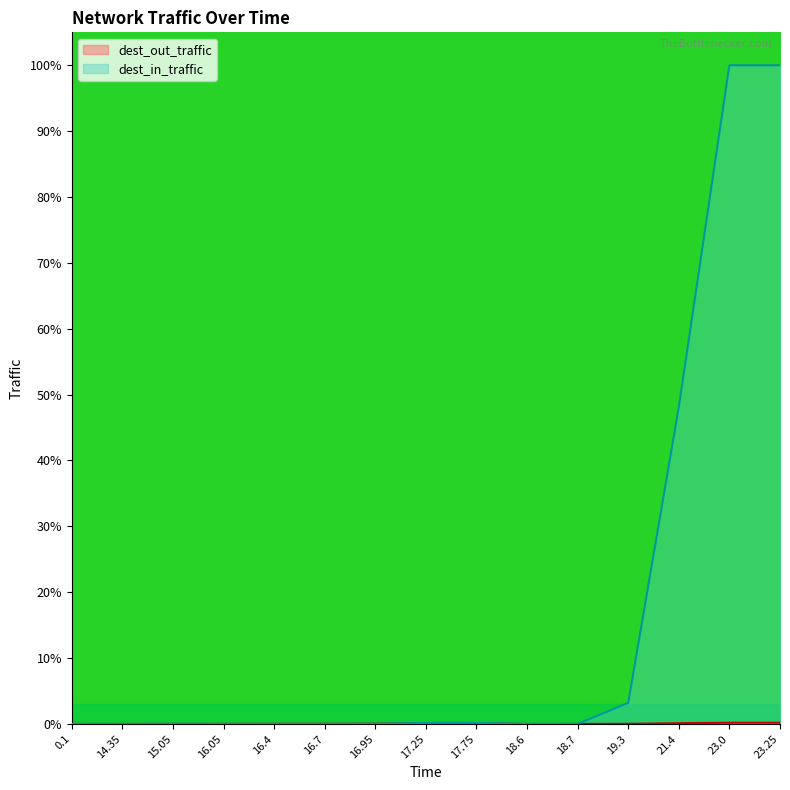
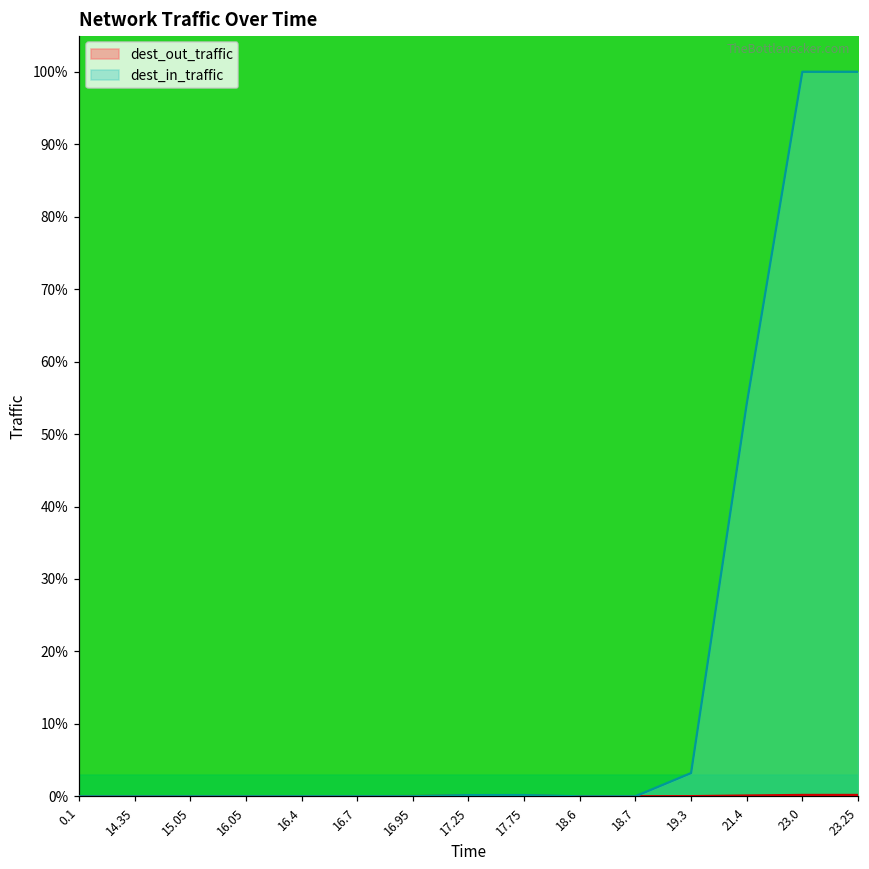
  {
    "dest_in_traffic": {
      "19.3": "3%",
-     "21.4": "48%",
+     "21.4": "54%",
      "23.0": "100%",
      "23.25": "100%"
    }
  }
